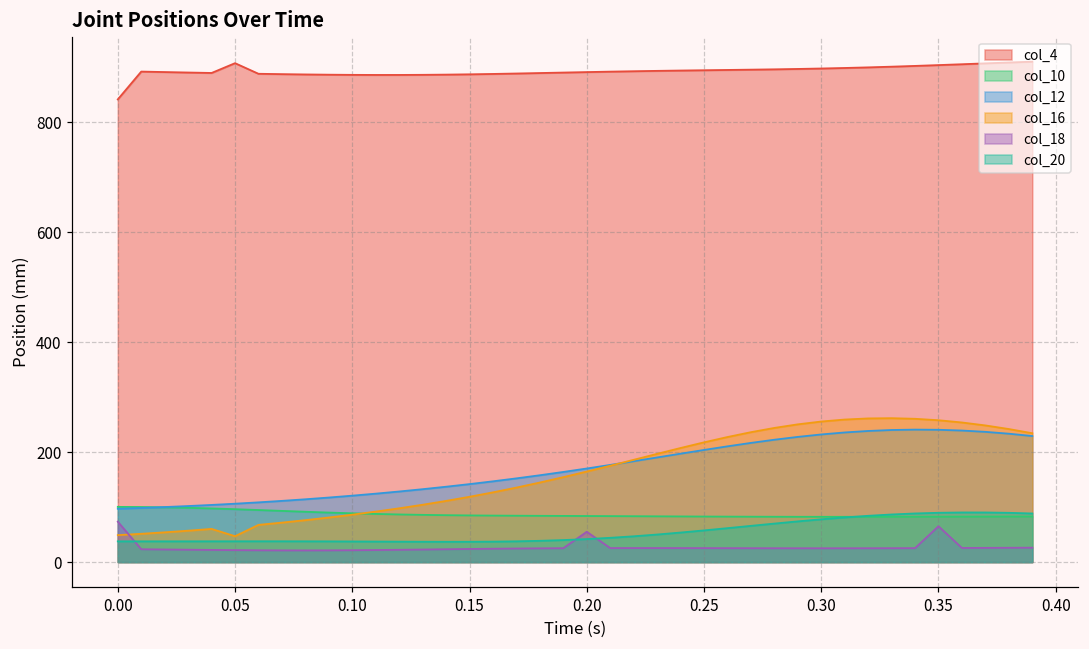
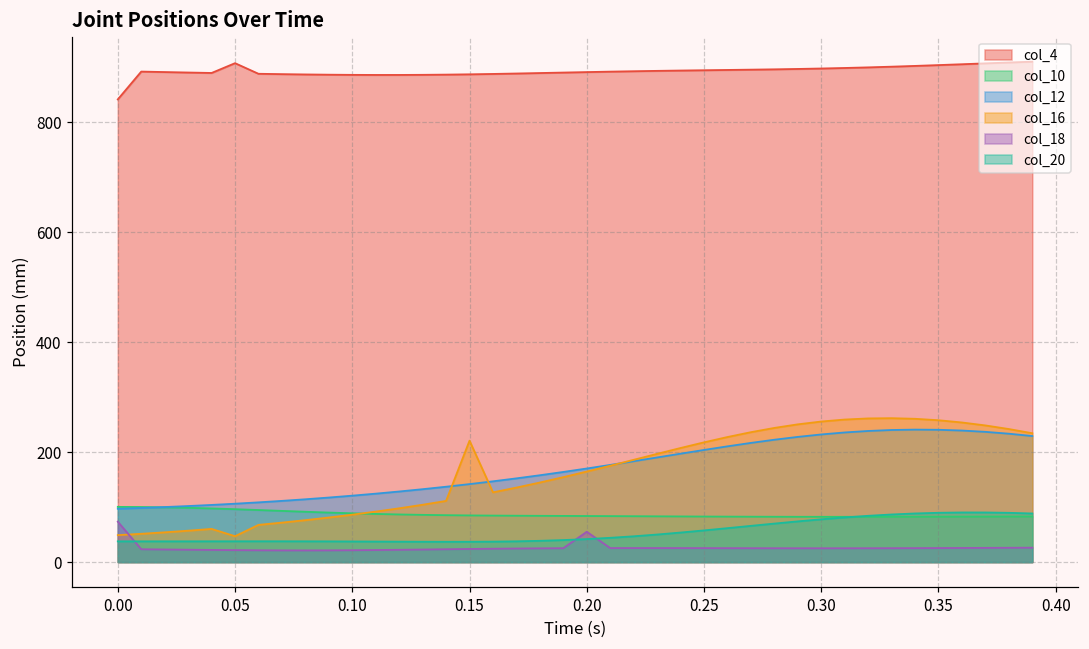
  {
    "col_4": {
      "0.00": 840,
      "0.05": 910,
      "0.10": 890,
      "0.15": 890,
      "0.20": 890,
      "0.25": 890,
      "0.30": 900,
      "0.35": 900
    },
    "col_16": {
      "0.00": 50,
      "0.05": 50,
-     "0.15": 120,
+     "0.15": 220,
      "0.20": 160,
      "0.25": 220,
      "0.30": 260,
      "0.35": 260
    },
    "col_18": {
      "0.00": 70,
      "0.05": 20,
      "0.10": 20,
      "0.15": 20,
      "0.20": 60,
      "0.25": 30,
      "0.30": 30,
-     "0.35": 70
+     "0.35": 30
    }
  }
